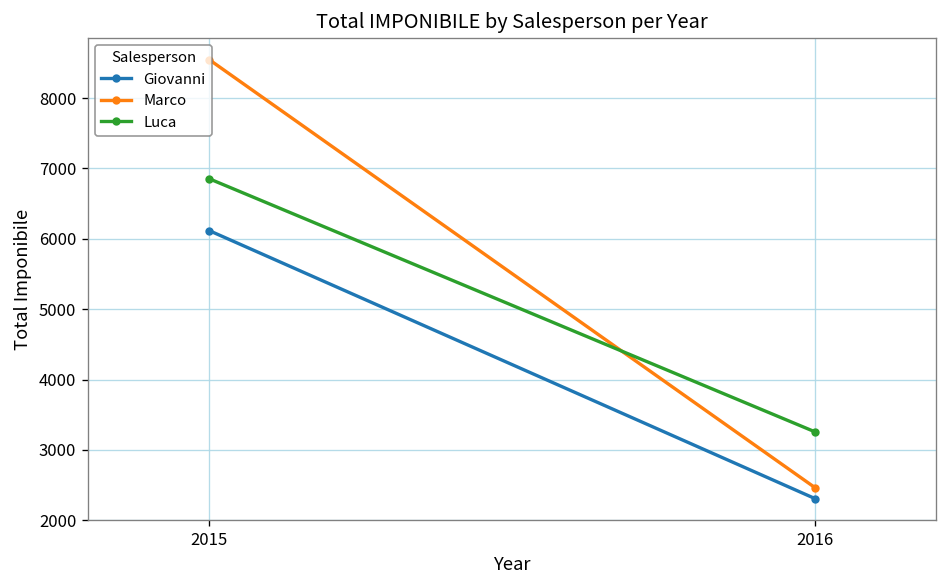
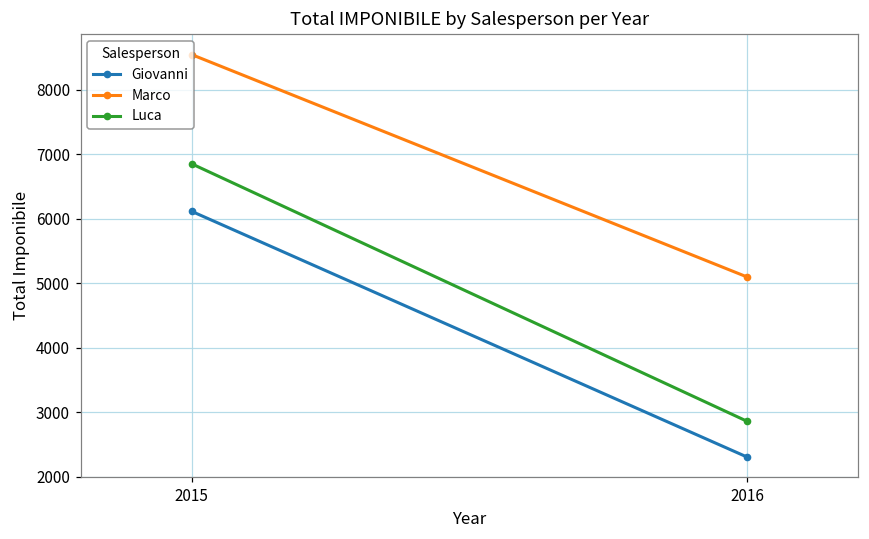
  {
    "Giovanni": {
      "2015": 6100,
      "2016": 2300
    },
    "Marco": {
-     "2016": 2500
+     "2016": 5100
    },
    "Luca": {
      "2015": 6900,
-     "2016": 3300
+     "2016": 2900
    }
  }
